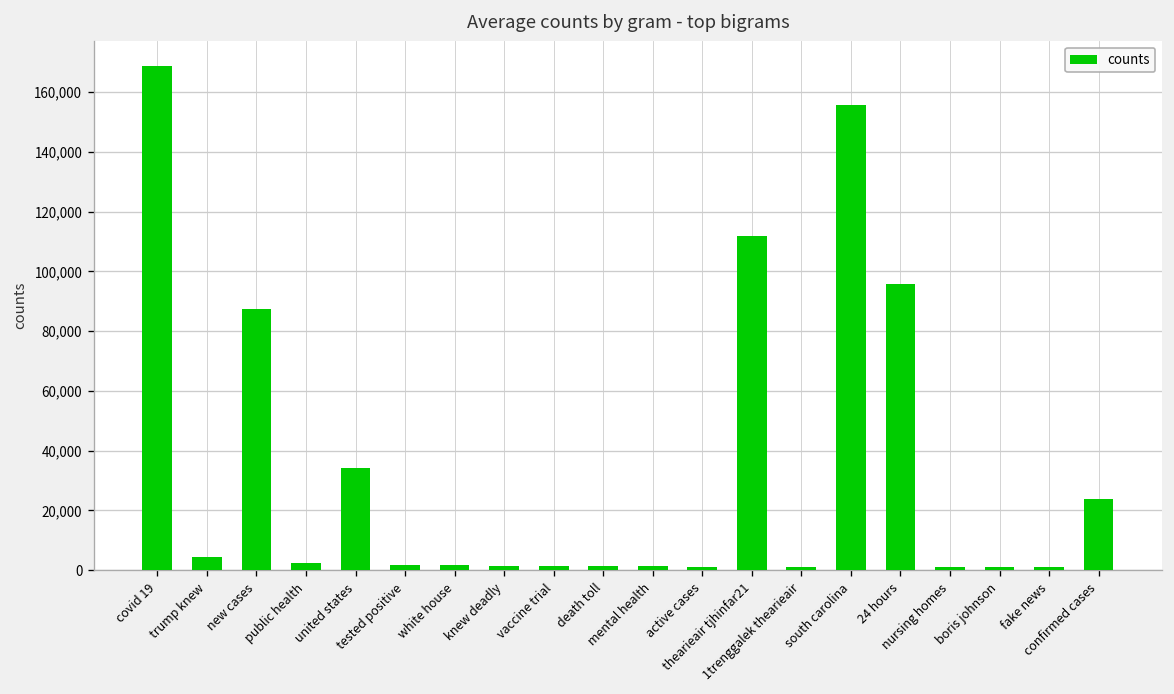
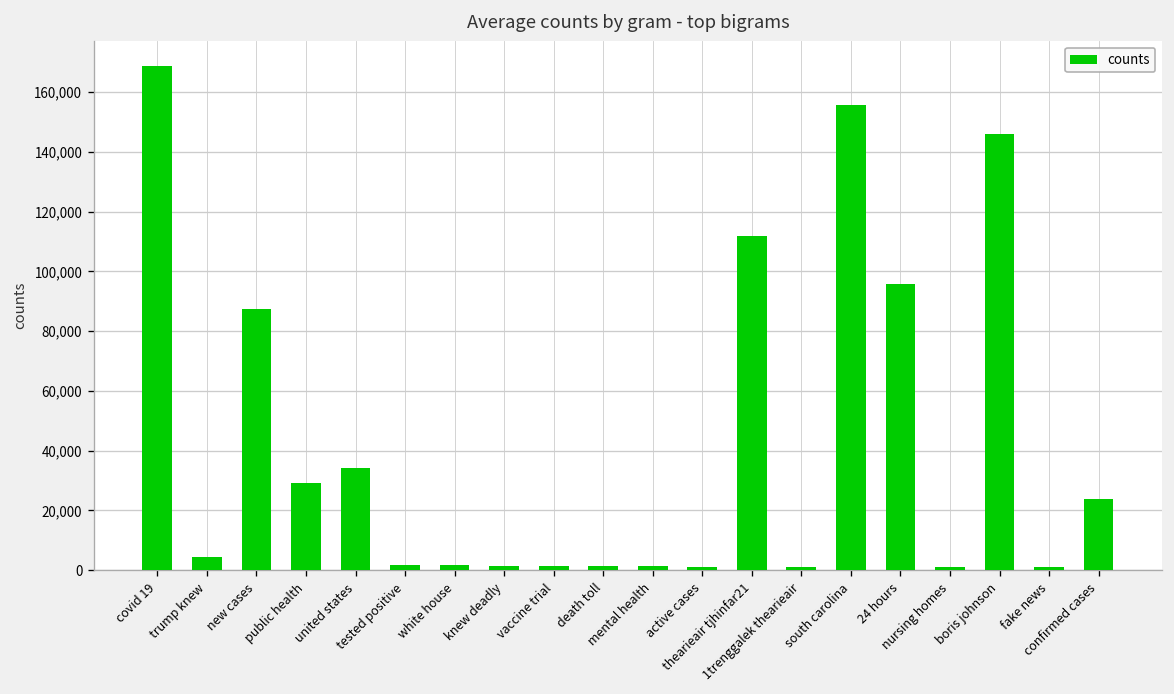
  {
    "covid 19": "169,000",
    "trump knew": "4,000",
    "new cases": "87,000",
-   "public health": "2,000",
+   "public health": "29,000",
    "united states": "34,000",
    "tested positive": "2,000",
    "white house": "2,000",
    "knew deadly": "2,000",
    "vaccine trial": "1,000",
    "death toll": "1,000",
    "mental health": "1,000",
    "active cases": "1,000",
    "thearieair tjhinfar21": "112,000",
    "1trenggalek thearieair": "1,000",
    "south carolina": "156,000",
    "24 hours": "96,000",
    "nursing homes": "1,000",
-   "boris johnson": "1,000",
+   "boris johnson": "146,000",
    "confirmed cases": "24,000"
  }
